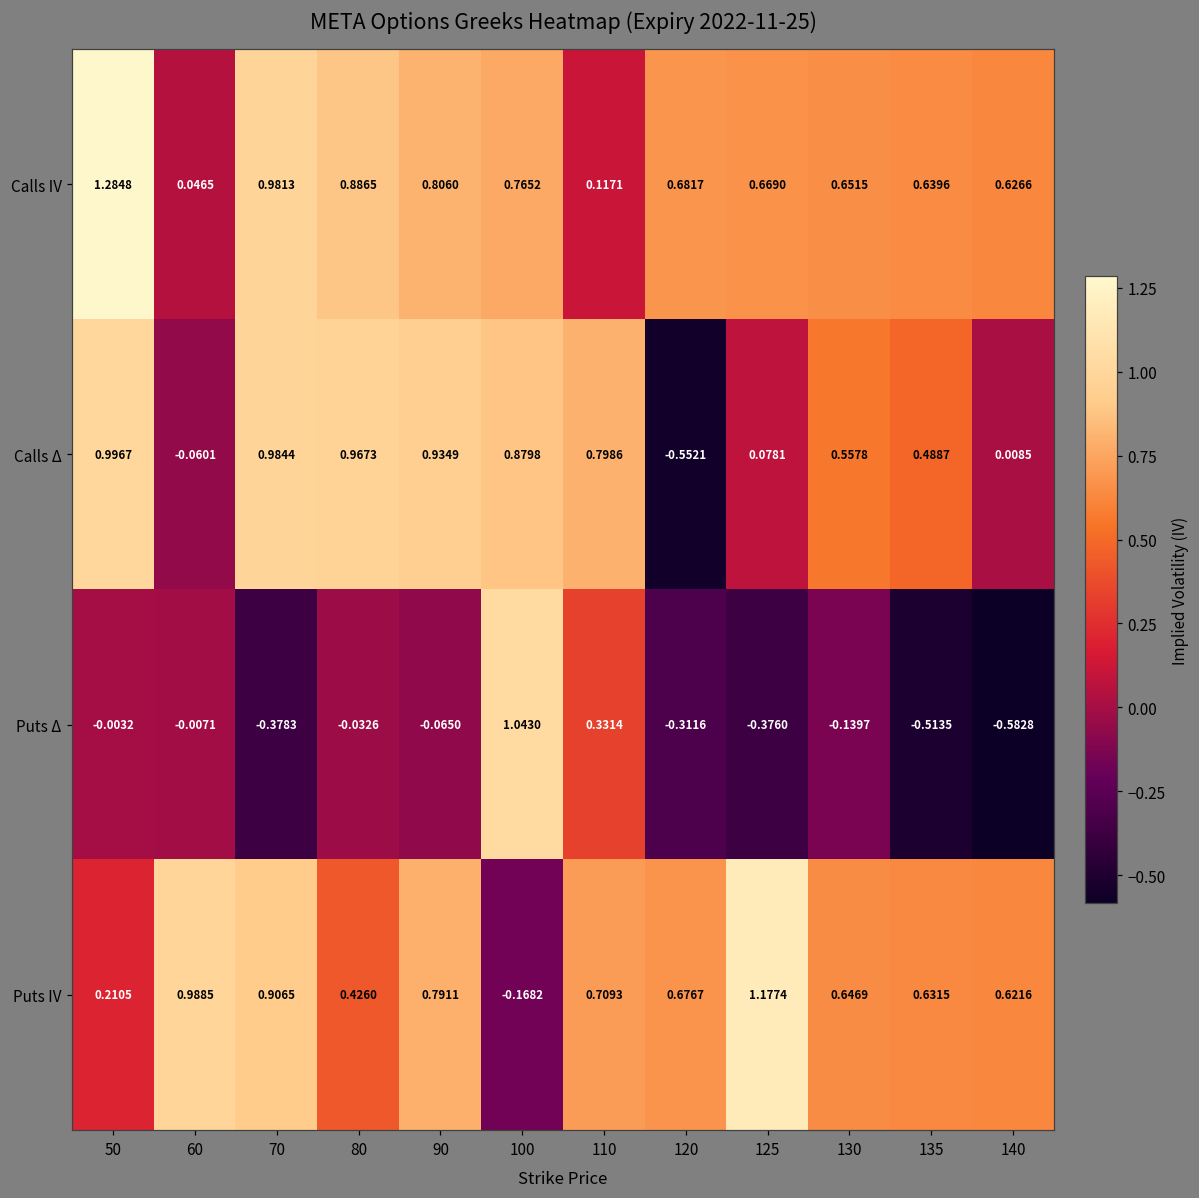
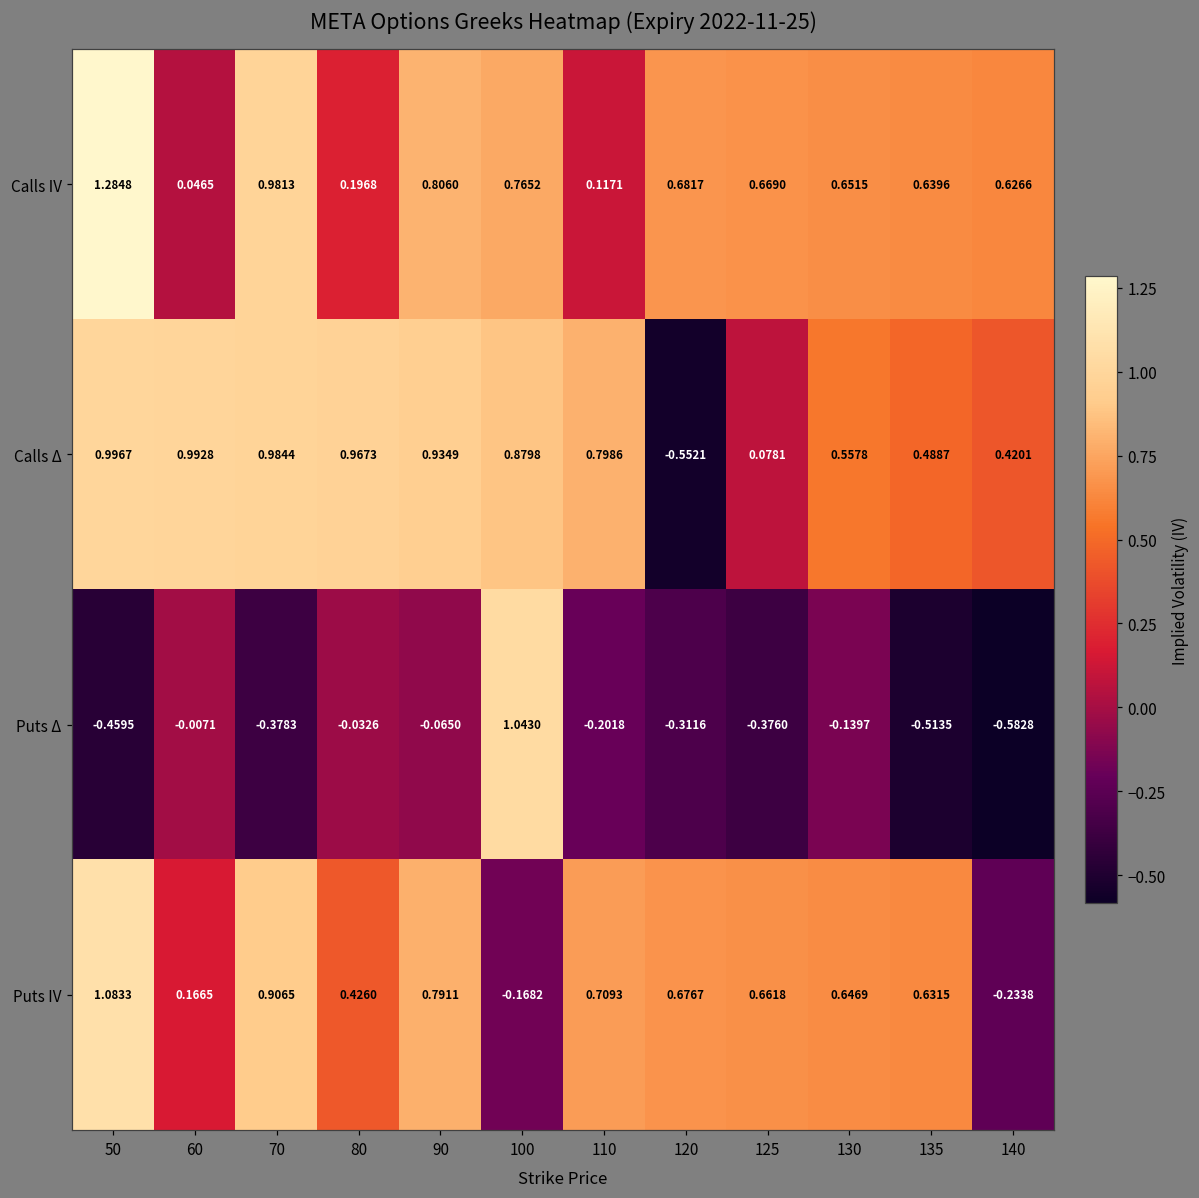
  {
    "Calls IV": {
      "50": 1.2848,
      "60": 0.0465,
      "70": 0.9813,
-     "80": 0.8865,
+     "80": 0.1968,
      "90": 0.8060,
      "100": 0.7652,
      "110": 0.1171,
      "120": 0.6817,
      "125": 0.6690,
      "130": 0.6515,
      "135": 0.6396,
      "140": 0.6266
    },
    "Calls Δ": {
      "50": 0.9967,
-     "60": -0.0601,
+     "60": 0.9928,
      "70": 0.9844,
      "80": 0.9673,
      "90": 0.9349,
      "100": 0.8798,
      "110": 0.7986,
      "120": -0.5521,
      "125": 0.0781,
      "130": 0.5578,
      "135": 0.4887,
-     "140": 0.0085
+     "140": 0.4201
    },
    "Puts Δ": {
-     "50": -0.0032,
+     "50": -0.4595,
      "60": -0.0071,
      "70": -0.3783,
      "80": -0.0326,
      "90": -0.0650,
      "100": 1.0430,
-     "110": 0.3314,
+     "110": -0.2018,
      "120": -0.3116,
      "125": -0.3760,
      "130": -0.1397,
      "135": -0.5135,
      "140": -0.5828
    },
    "Puts IV": {
-     "50": 0.2105,
-     "60": 0.9885,
+     "50": 1.0833,
+     "60": 0.1665,
      "70": 0.9065,
      "80": 0.4260,
      "90": 0.7911,
      "100": -0.1682,
      "110": 0.7093,
      "120": 0.6767,
-     "125": 1.1774,
+     "125": 0.6618,
      "130": 0.6469,
      "135": 0.6315,
-     "140": 0.6216
+     "140": -0.2338
    }
  }
